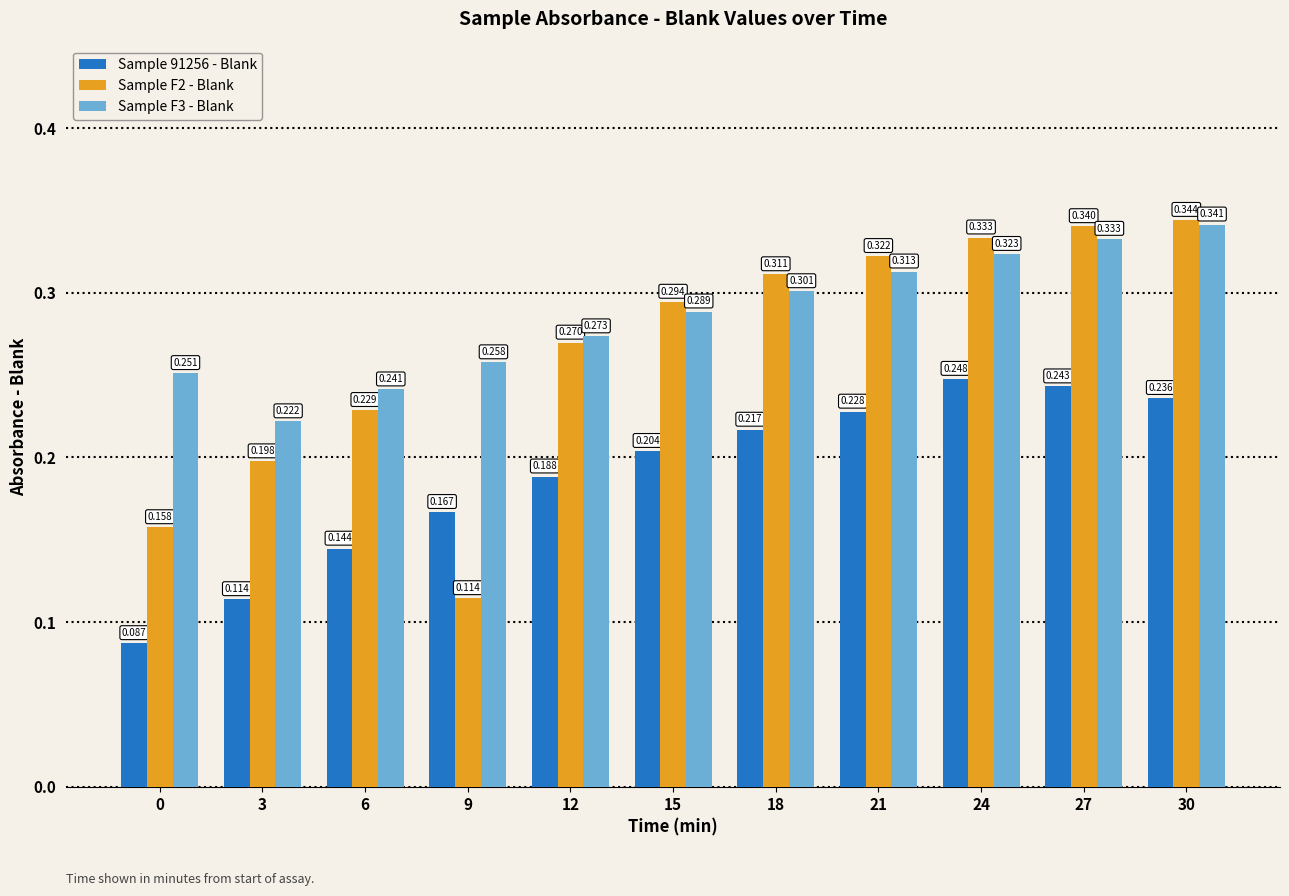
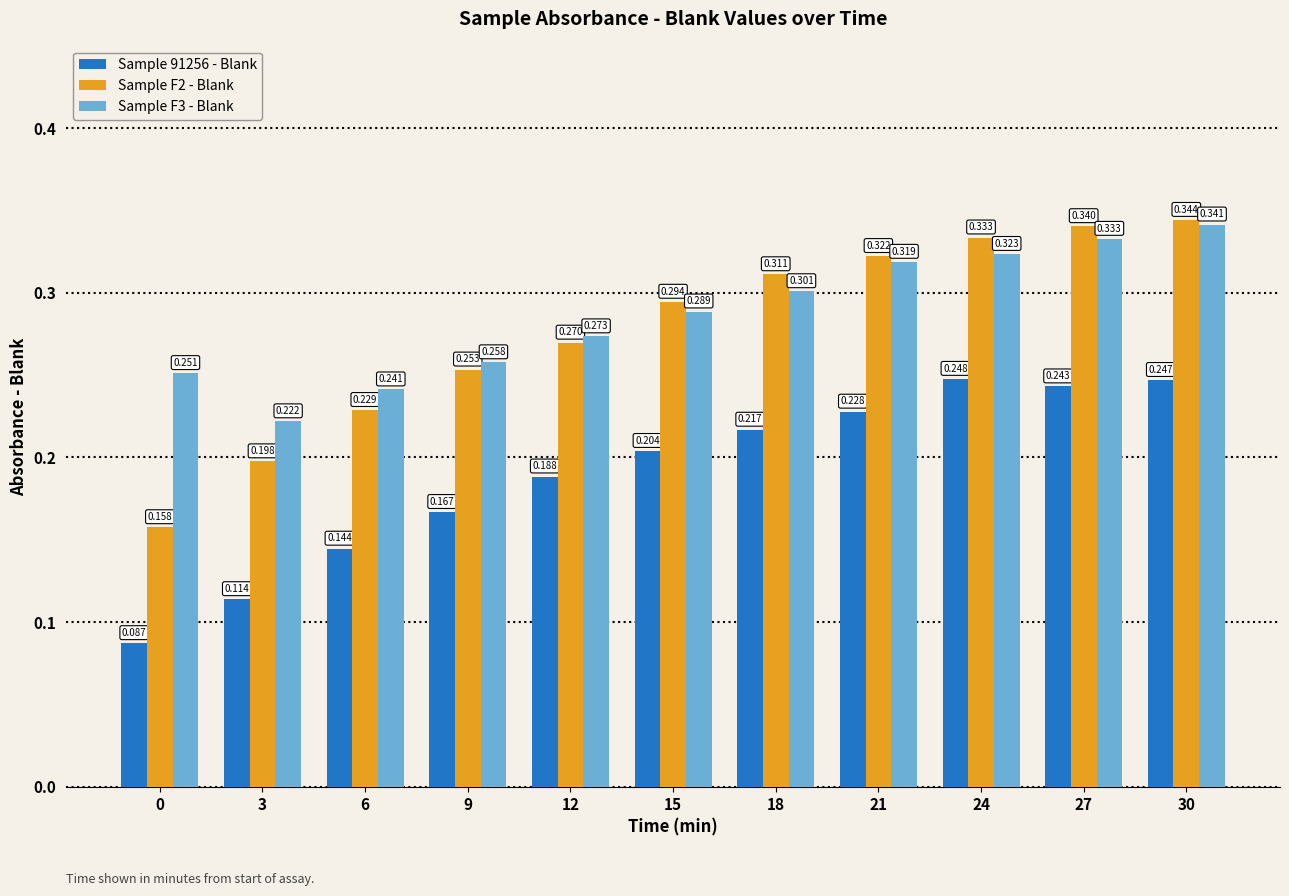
  {
    "Sample 91256 - Blank": {
-     "30": 0.236
+     "30": 0.247
    },
    "Sample F2 - Blank": {
-     "9": 0.114
+     "9": 0.253
    },
    "Sample F3 - Blank": {
-     "21": 0.313
+     "21": 0.319
    }
  }
